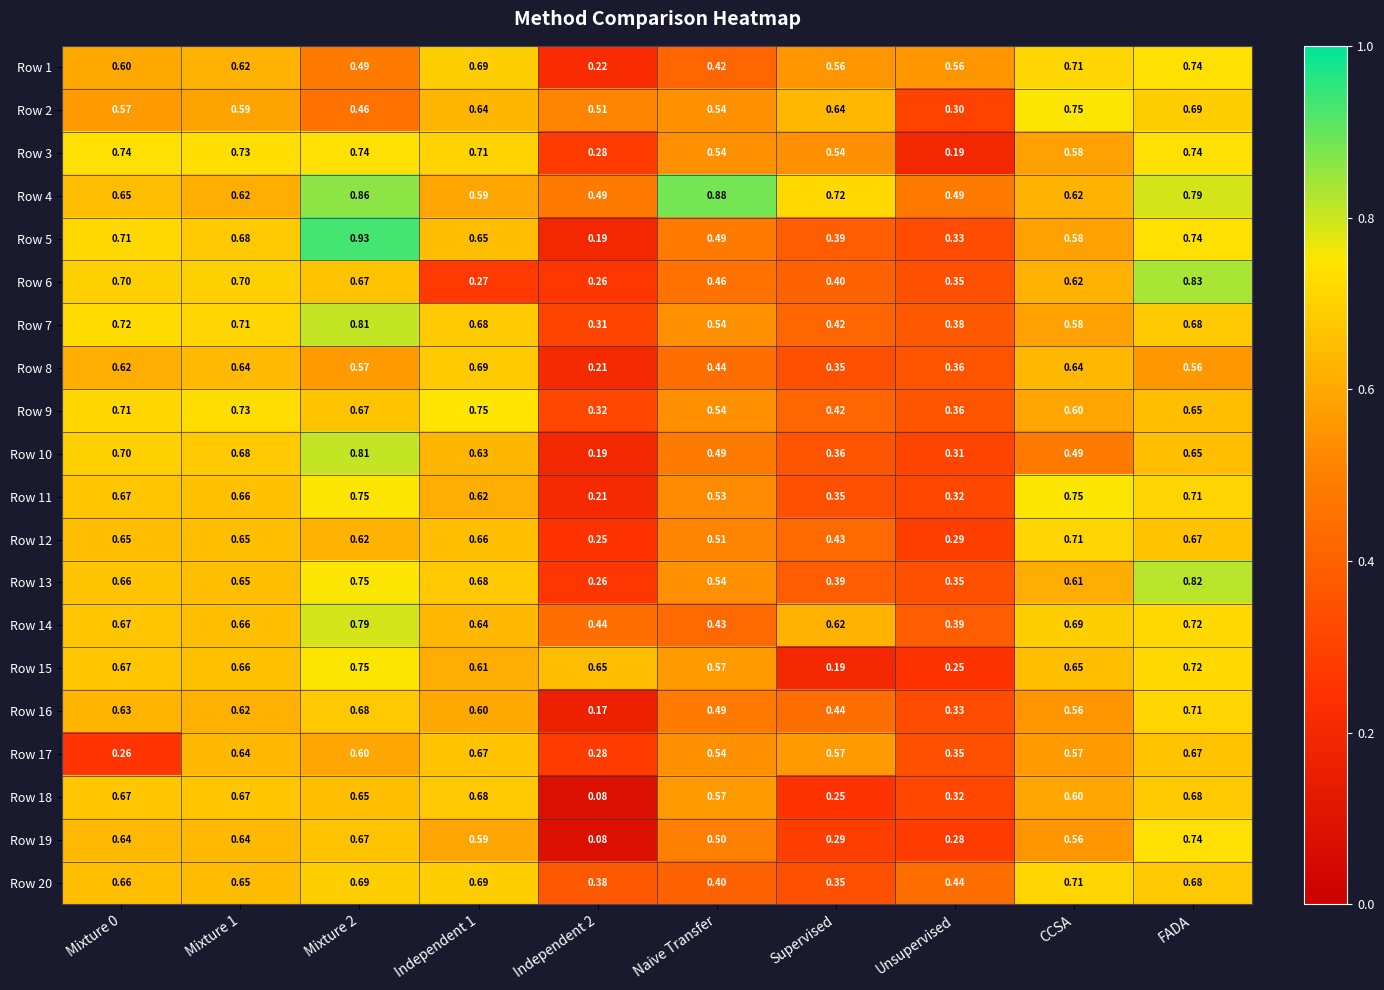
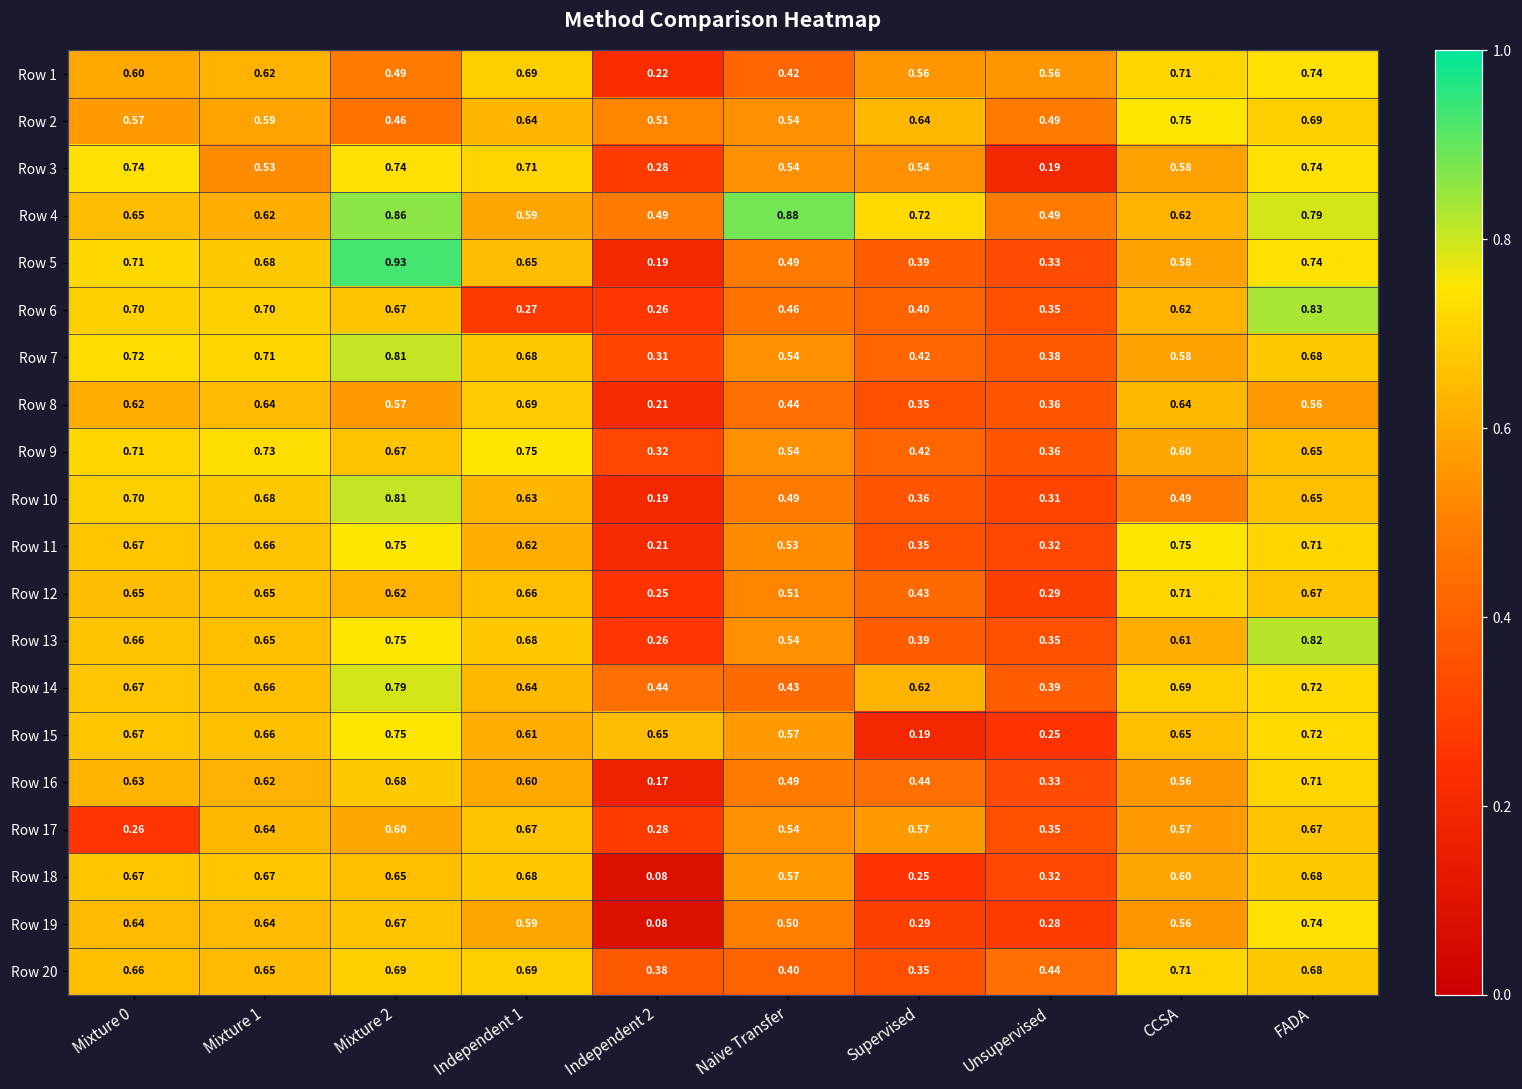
  {
    "Row 1": {
      "Mixture 0": 0.60,
      "Mixture 1": 0.62,
      "Mixture 2": 0.49,
      "Independent 1": 0.69,
      "Independent 2": 0.22,
      "Naive Transfer": 0.42,
      "Supervised": 0.56,
      "Unsupervised": 0.56,
      "CCSA": 0.71,
      "FADA": 0.74
    },
    "Row 2": {
      "Mixture 0": 0.57,
      "Mixture 1": 0.59,
      "Mixture 2": 0.46,
      "Independent 1": 0.64,
      "Independent 2": 0.51,
      "Naive Transfer": 0.54,
      "Supervised": 0.64,
-     "Unsupervised": 0.30,
+     "Unsupervised": 0.49,
      "CCSA": 0.75,
      "FADA": 0.69
    },
    "Row 3": {
      "Mixture 0": 0.74,
-     "Mixture 1": 0.73,
+     "Mixture 1": 0.53,
      "Mixture 2": 0.74,
      "Independent 1": 0.71,
      "Independent 2": 0.28,
      "Naive Transfer": 0.54,
      "Supervised": 0.54,
      "Unsupervised": 0.19,
      "CCSA": 0.58,
      "FADA": 0.74
    },
    "Row 4": {
      "Mixture 0": 0.65,
      "Mixture 1": 0.62,
      "Mixture 2": 0.86,
      "Independent 1": 0.59,
      "Independent 2": 0.49,
      "Naive Transfer": 0.88,
      "Supervised": 0.72,
      "Unsupervised": 0.49,
      "CCSA": 0.62,
      "FADA": 0.79
    },
    "Row 5": {
      "Mixture 0": 0.71,
      "Mixture 1": 0.68,
      "Mixture 2": 0.93,
      "Independent 1": 0.65,
      "Independent 2": 0.19,
      "Naive Transfer": 0.49,
      "Supervised": 0.39,
      "Unsupervised": 0.33,
      "CCSA": 0.58,
      "FADA": 0.74
    },
    "Row 6": {
      "Mixture 0": 0.70,
      "Mixture 1": 0.70,
      "Mixture 2": 0.67,
      "Independent 1": 0.27,
      "Independent 2": 0.26,
      "Naive Transfer": 0.46,
      "Supervised": 0.40,
      "Unsupervised": 0.35,
      "CCSA": 0.62,
      "FADA": 0.83
    },
    "Row 7": {
      "Mixture 0": 0.72,
      "Mixture 1": 0.71,
      "Mixture 2": 0.81,
      "Independent 1": 0.68,
      "Independent 2": 0.31,
      "Naive Transfer": 0.54,
      "Supervised": 0.42,
      "Unsupervised": 0.38,
      "CCSA": 0.58,
      "FADA": 0.68
    },
    "Row 8": {
      "Mixture 0": 0.62,
      "Mixture 1": 0.64,
      "Mixture 2": 0.57,
      "Independent 1": 0.69,
      "Independent 2": 0.21,
      "Naive Transfer": 0.44,
      "Supervised": 0.35,
      "Unsupervised": 0.36,
      "CCSA": 0.64,
      "FADA": 0.56
    },
    "Row 9": {
      "Mixture 0": 0.71,
      "Mixture 1": 0.73,
      "Mixture 2": 0.67,
      "Independent 1": 0.75,
      "Independent 2": 0.32,
      "Naive Transfer": 0.54,
      "Supervised": 0.42,
      "Unsupervised": 0.36,
      "CCSA": 0.60,
      "FADA": 0.65
    },
    "Row 10": {
      "Mixture 0": 0.70,
      "Mixture 1": 0.68,
      "Mixture 2": 0.81,
      "Independent 1": 0.63,
      "Independent 2": 0.19,
      "Naive Transfer": 0.49,
      "Supervised": 0.36,
      "Unsupervised": 0.31,
      "CCSA": 0.49,
      "FADA": 0.65
    },
    "Row 11": {
      "Mixture 0": 0.67,
      "Mixture 1": 0.66,
      "Mixture 2": 0.75,
      "Independent 1": 0.62,
      "Independent 2": 0.21,
      "Naive Transfer": 0.53,
      "Supervised": 0.35,
      "Unsupervised": 0.32,
      "CCSA": 0.75,
      "FADA": 0.71
    },
    "Row 12": {
      "Mixture 0": 0.65,
      "Mixture 1": 0.65,
      "Mixture 2": 0.62,
      "Independent 1": 0.66,
      "Independent 2": 0.25,
      "Naive Transfer": 0.51,
      "Supervised": 0.43,
      "Unsupervised": 0.29,
      "CCSA": 0.71,
      "FADA": 0.67
    },
    "Row 13": {
      "Mixture 0": 0.66,
      "Mixture 1": 0.65,
      "Mixture 2": 0.75,
      "Independent 1": 0.68,
      "Independent 2": 0.26,
      "Naive Transfer": 0.54,
      "Supervised": 0.39,
      "Unsupervised": 0.35,
      "CCSA": 0.61,
      "FADA": 0.82
    },
    "Row 14": {
      "Mixture 0": 0.67,
      "Mixture 1": 0.66,
      "Mixture 2": 0.79,
      "Independent 1": 0.64,
      "Independent 2": 0.44,
      "Naive Transfer": 0.43,
      "Supervised": 0.62,
      "Unsupervised": 0.39,
      "CCSA": 0.69,
      "FADA": 0.72
    },
    "Row 15": {
      "Mixture 0": 0.67,
      "Mixture 1": 0.66,
      "Mixture 2": 0.75,
      "Independent 1": 0.61,
      "Independent 2": 0.65,
      "Naive Transfer": 0.57,
      "Supervised": 0.19,
      "Unsupervised": 0.25,
      "CCSA": 0.65,
      "FADA": 0.72
    },
    "Row 16": {
      "Mixture 0": 0.63,
      "Mixture 1": 0.62,
      "Mixture 2": 0.68,
      "Independent 1": 0.60,
      "Independent 2": 0.17,
      "Naive Transfer": 0.49,
      "Supervised": 0.44,
      "Unsupervised": 0.33,
      "CCSA": 0.56,
      "FADA": 0.71
    },
    "Row 17": {
      "Mixture 0": 0.26,
      "Mixture 1": 0.64,
      "Mixture 2": 0.60,
      "Independent 1": 0.67,
      "Independent 2": 0.28,
      "Naive Transfer": 0.54,
      "Supervised": 0.57,
      "Unsupervised": 0.35,
      "CCSA": 0.57,
      "FADA": 0.67
    },
    "Row 18": {
      "Mixture 0": 0.67,
      "Mixture 1": 0.67,
      "Mixture 2": 0.65,
      "Independent 1": 0.68,
      "Independent 2": 0.08,
      "Naive Transfer": 0.57,
      "Supervised": 0.25,
      "Unsupervised": 0.32,
      "CCSA": 0.60,
      "FADA": 0.68
    },
    "Row 19": {
      "Mixture 0": 0.64,
      "Mixture 1": 0.64,
      "Mixture 2": 0.67,
      "Independent 1": 0.59,
      "Independent 2": 0.08,
      "Naive Transfer": 0.50,
      "Supervised": 0.29,
      "Unsupervised": 0.28,
      "CCSA": 0.56,
      "FADA": 0.74
    },
    "Row 20": {
      "Mixture 0": 0.66,
      "Mixture 1": 0.65,
      "Mixture 2": 0.69,
      "Independent 1": 0.69,
      "Independent 2": 0.38,
      "Naive Transfer": 0.40,
      "Supervised": 0.35,
      "Unsupervised": 0.44,
      "CCSA": 0.71,
      "FADA": 0.68
    }
  }
